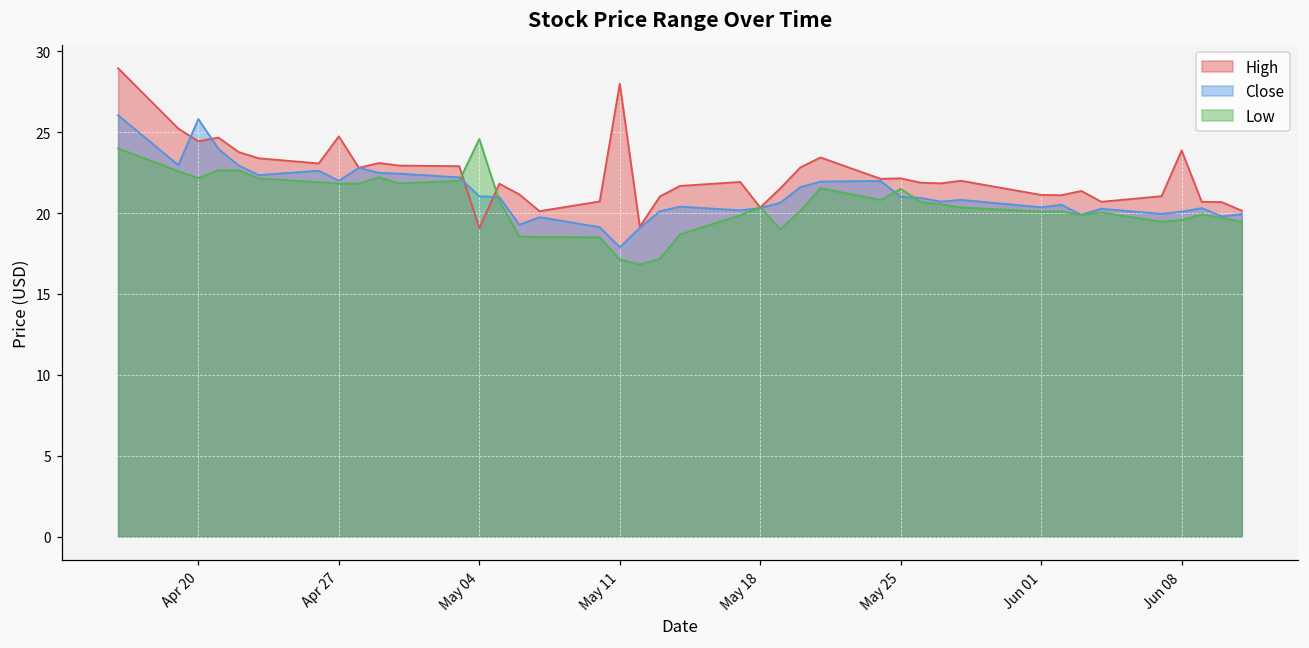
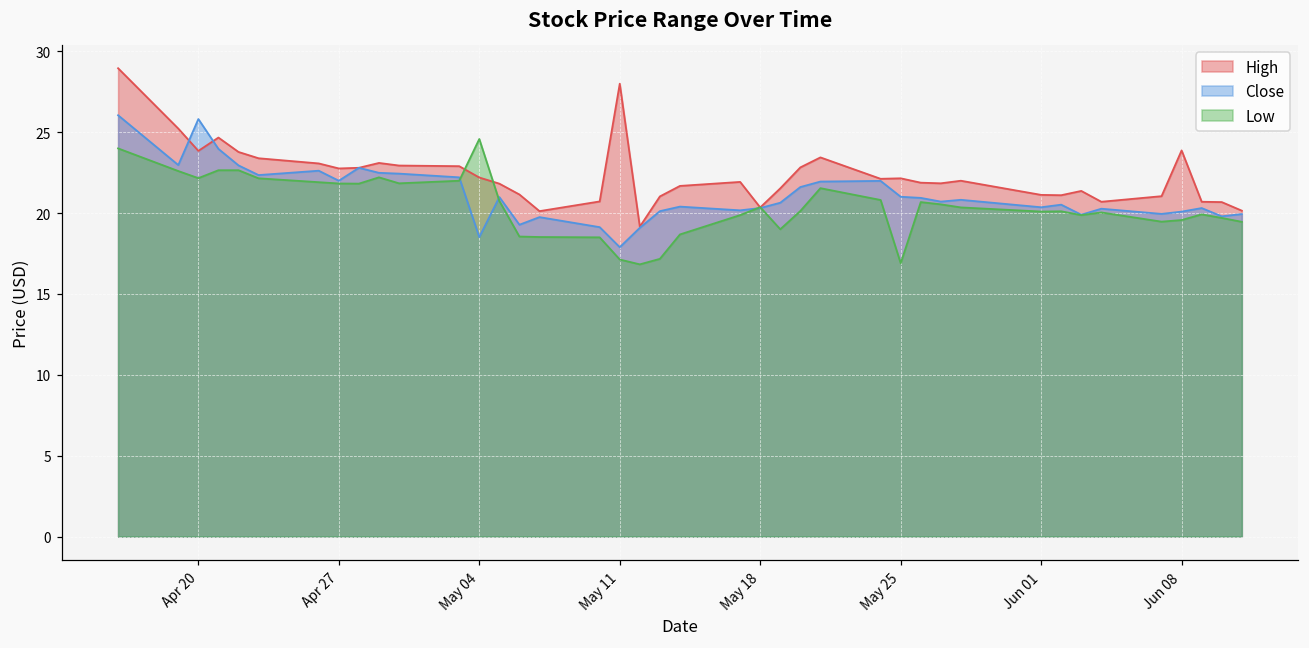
  {
    "High": {
-     "Apr 20": 24.4,
-     "Apr 27": 24.7,
-     "May 04": 19.1,
+     "Apr 20": 23.8,
+     "Apr 27": 22.8,
+     "May 04": 22.2,
      "May 11": 28.0,
      "May 25": 22.1,
      "Jun 01": 21.1,
      "Jun 08": 23.9
    },
    "Close": {
      "Apr 20": 25.8,
-     "May 04": 21.0,
+     "May 04": 18.5,
      "May 11": 17.9,
      "May 25": 21.0,
      "Jun 01": 20.4,
      "Jun 08": 20.1
    },
    "Low": {
      "Apr 20": 22.2,
      "May 04": 24.6,
      "May 11": 17.1,
-     "May 25": 21.5,
+     "May 25": 16.9,
      "Jun 01": 20.1,
      "Jun 08": 19.6
    }
  }
